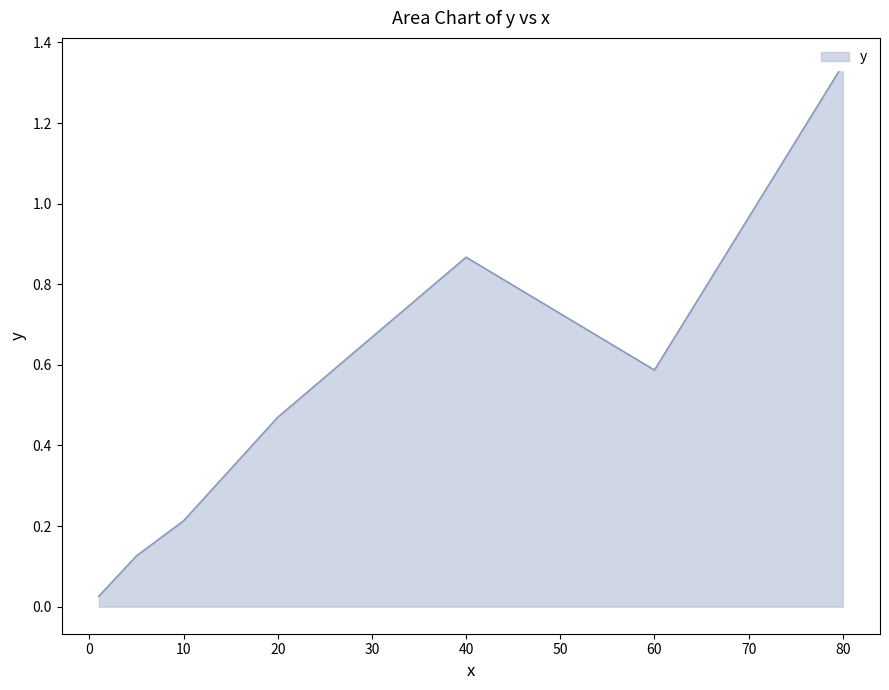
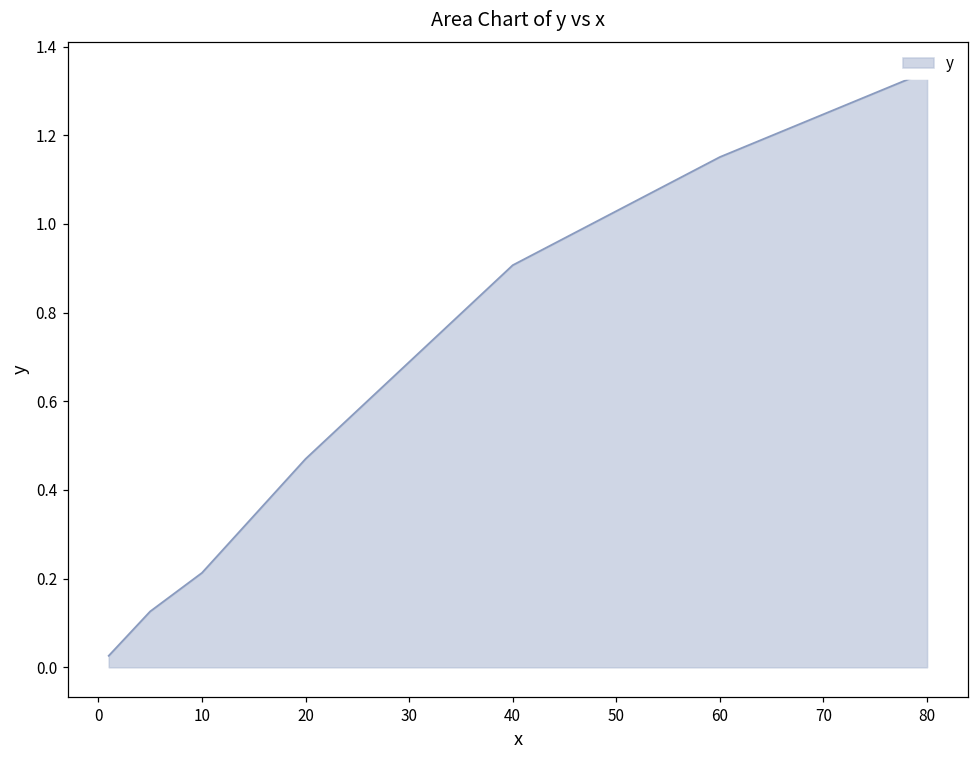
  {
    "10": 0.21,
    "20": 0.47,
-   "40": 0.87,
-   "60": 0.59
+   "40": 0.91,
+   "60": 1.15
  }
